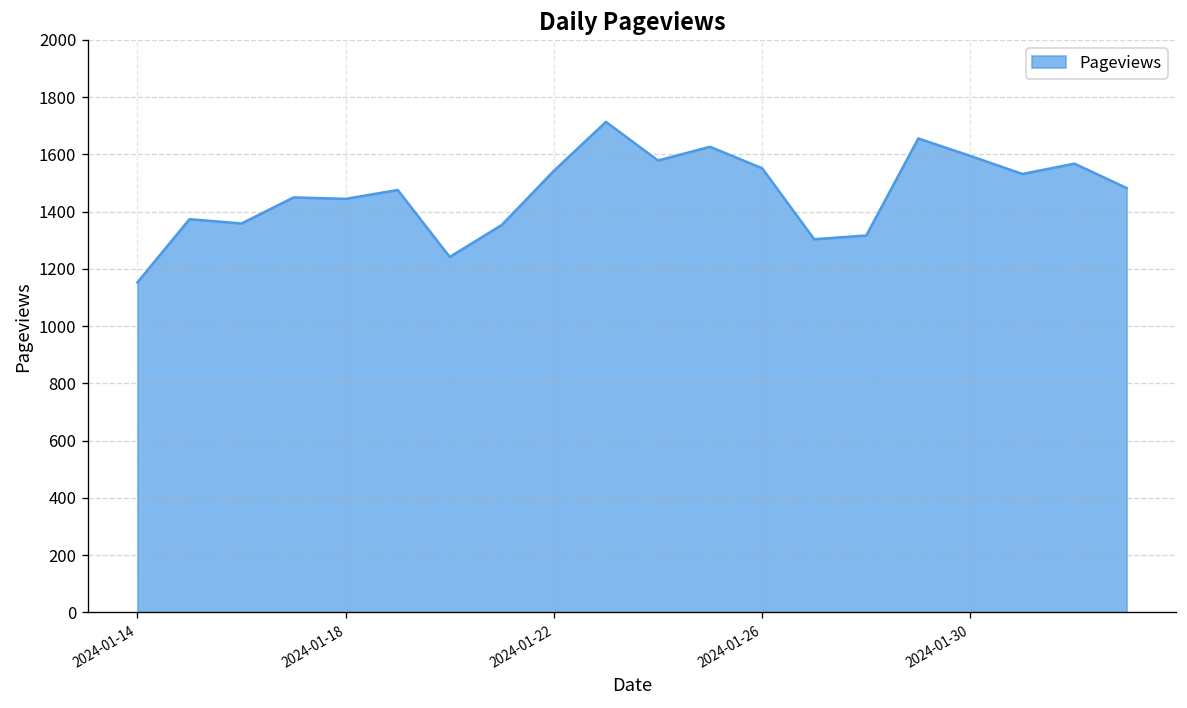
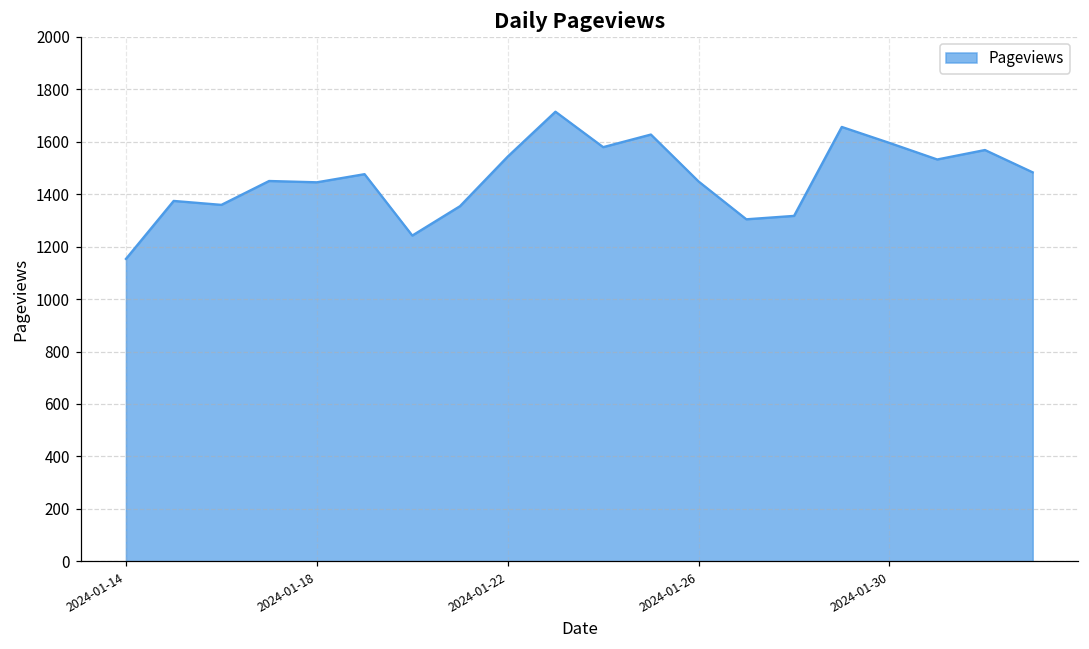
  {
    "2024-01-14": 1150,
    "2024-01-18": 1450,
    "2024-01-22": 1540,
-   "2024-01-26": 1550,
+   "2024-01-26": 1450,
    "2024-01-30": 1600
  }
